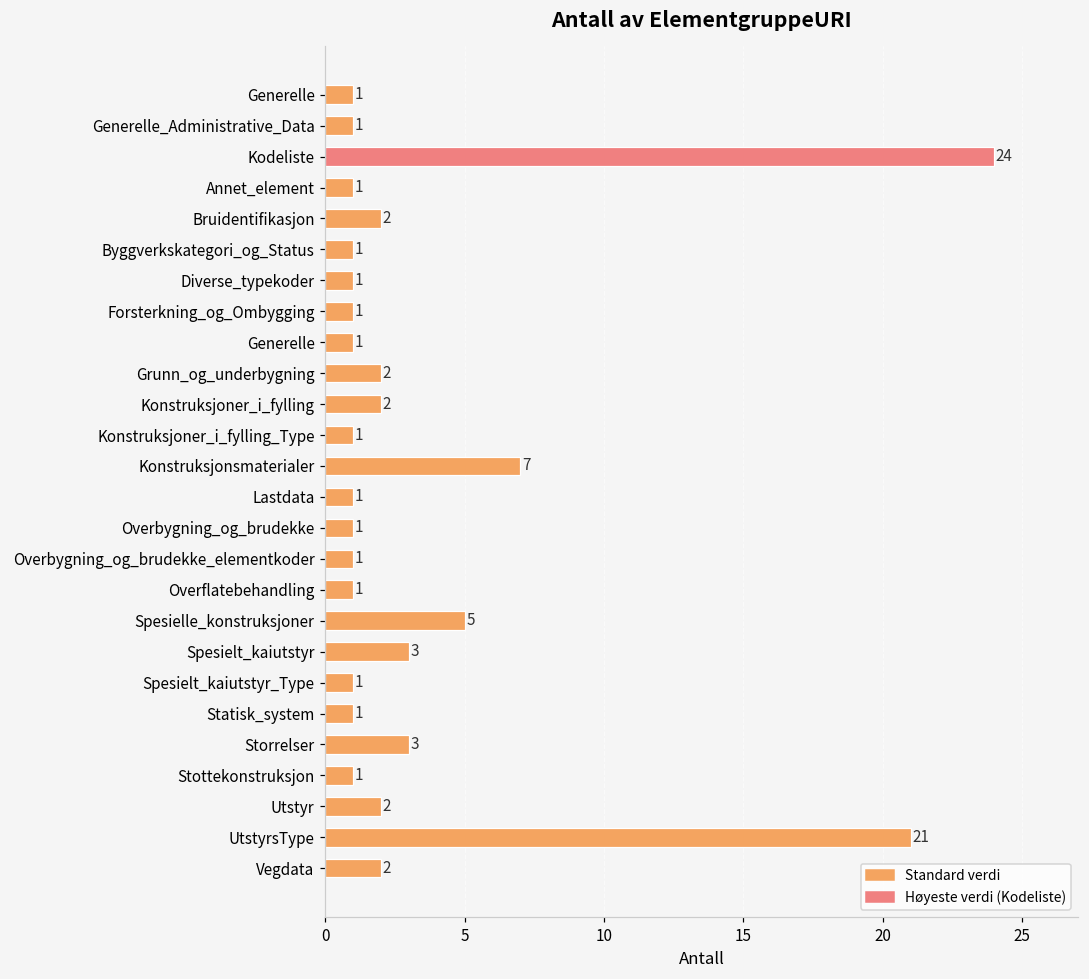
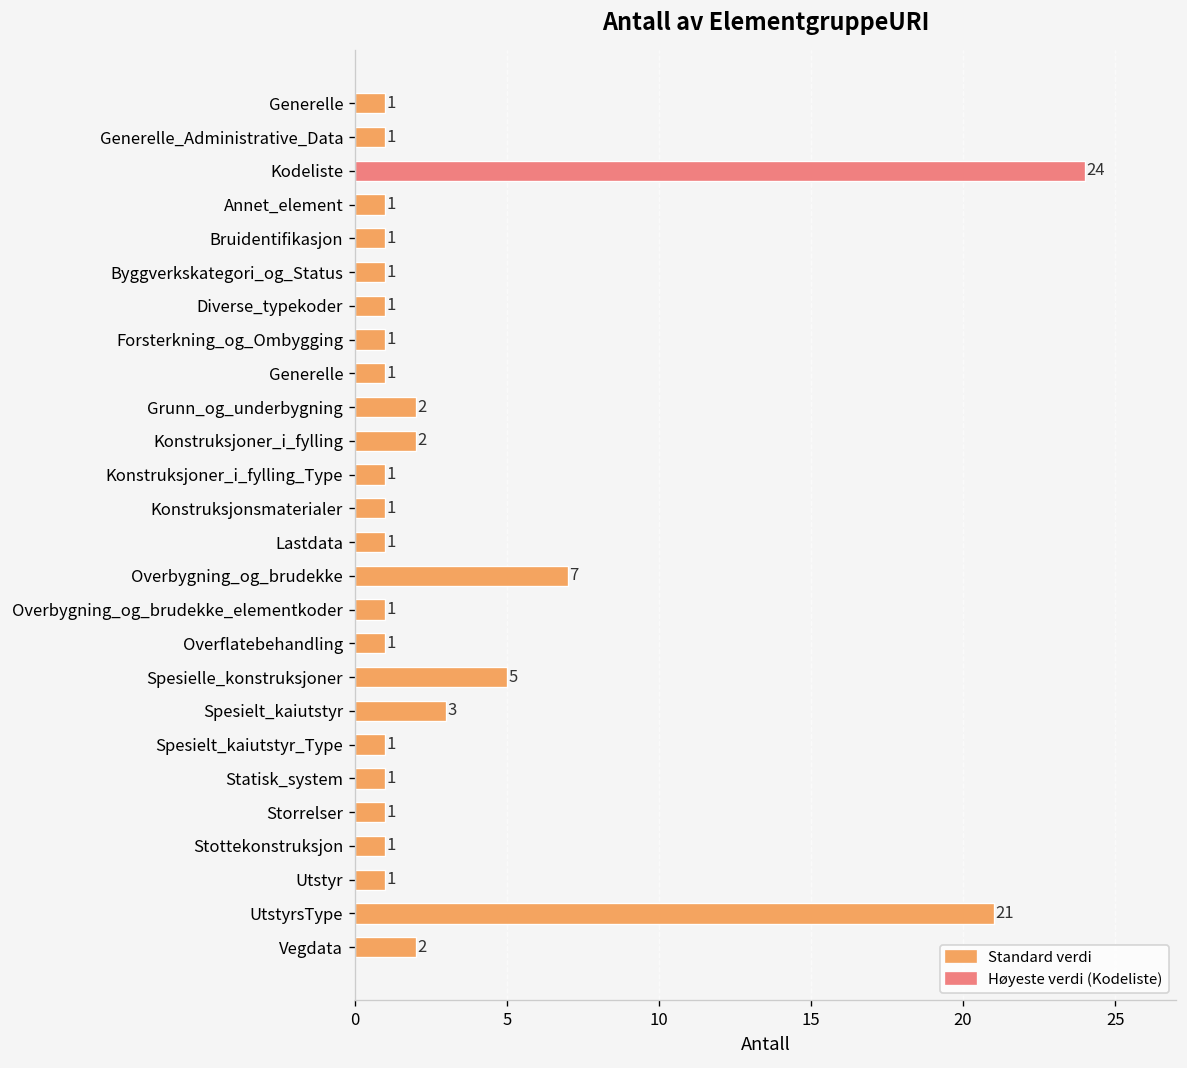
  {
    "Generelle_Administrative_Data": 1,
    "Kodeliste": 24,
    "Annet_element": 1,
-   "Bruidentifikasjon": 2,
+   "Bruidentifikasjon": 1,
    "Byggverkskategori_og_Status": 1,
    "Diverse_typekoder": 1,
    "Forsterkning_og_Ombygging": 1,
    "Grunn_og_underbygning": 2,
    "Konstruksjoner_i_fylling": 2,
    "Konstruksjoner_i_fylling_Type": 1,
-   "Konstruksjonsmaterialer": 7,
+   "Konstruksjonsmaterialer": 1,
    "Lastdata": 1,
-   "Overbygning_og_brudekke": 1,
+   "Overbygning_og_brudekke": 7,
    "Overbygning_og_brudekke_elementkoder": 1,
    "Overflatebehandling": 1,
    "Spesielle_konstruksjoner": 5,
    "Spesielt_kaiutstyr": 3,
    "Spesielt_kaiutstyr_Type": 1,
    "Statisk_system": 1,
-   "Storrelser": 3,
+   "Storrelser": 1,
    "Stottekonstruksjon": 1,
-   "Utstyr": 2,
+   "Utstyr": 1,
    "UtstyrsType": 21,
    "Vegdata": 2
  }
